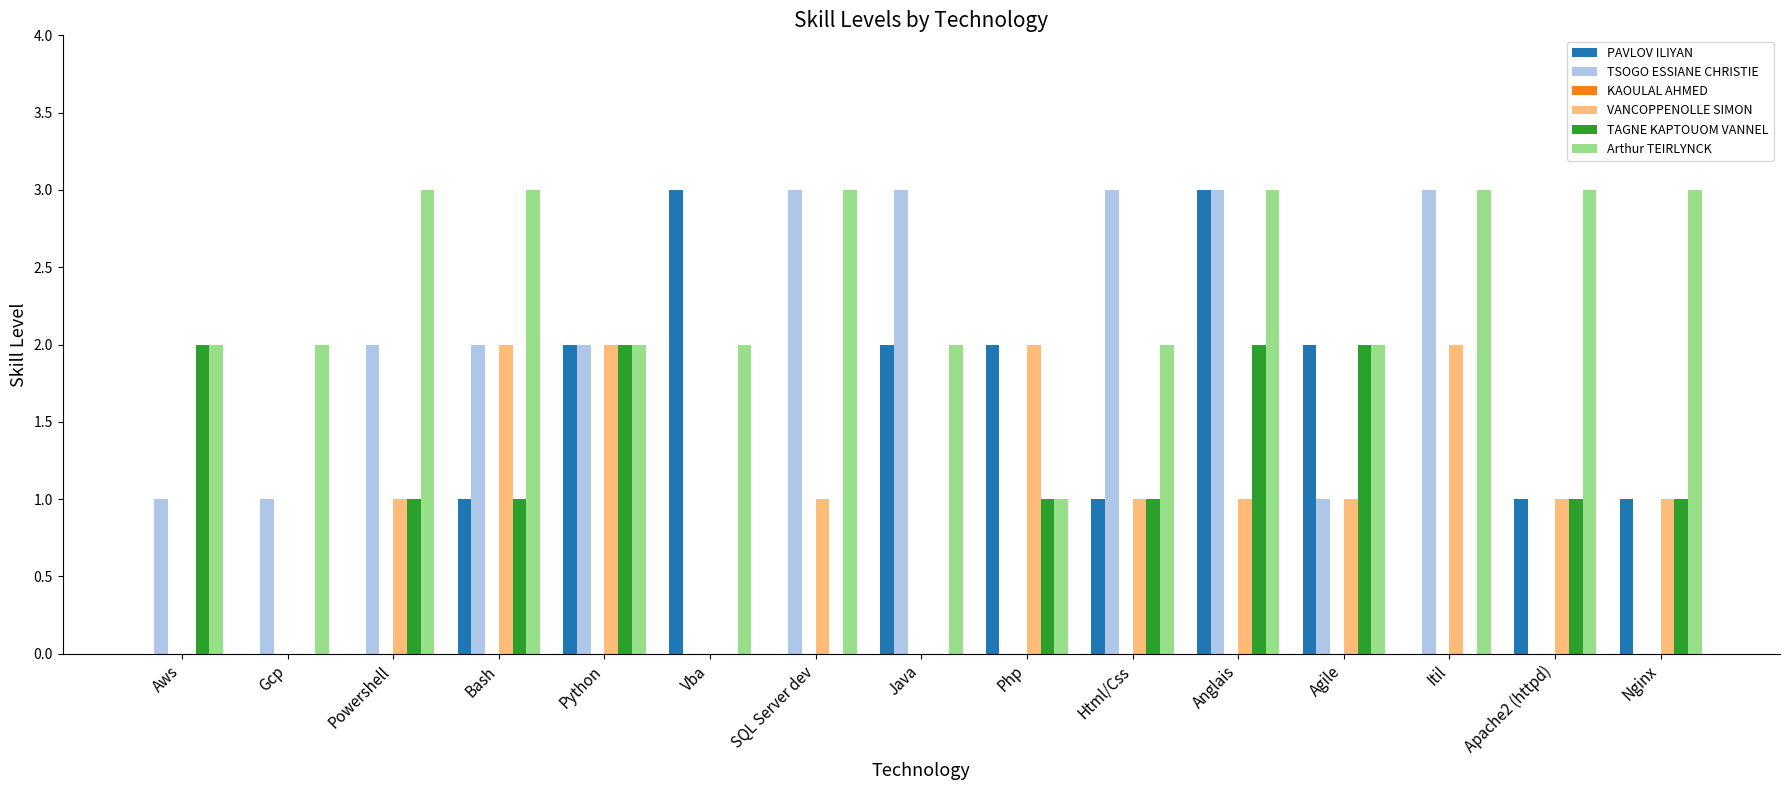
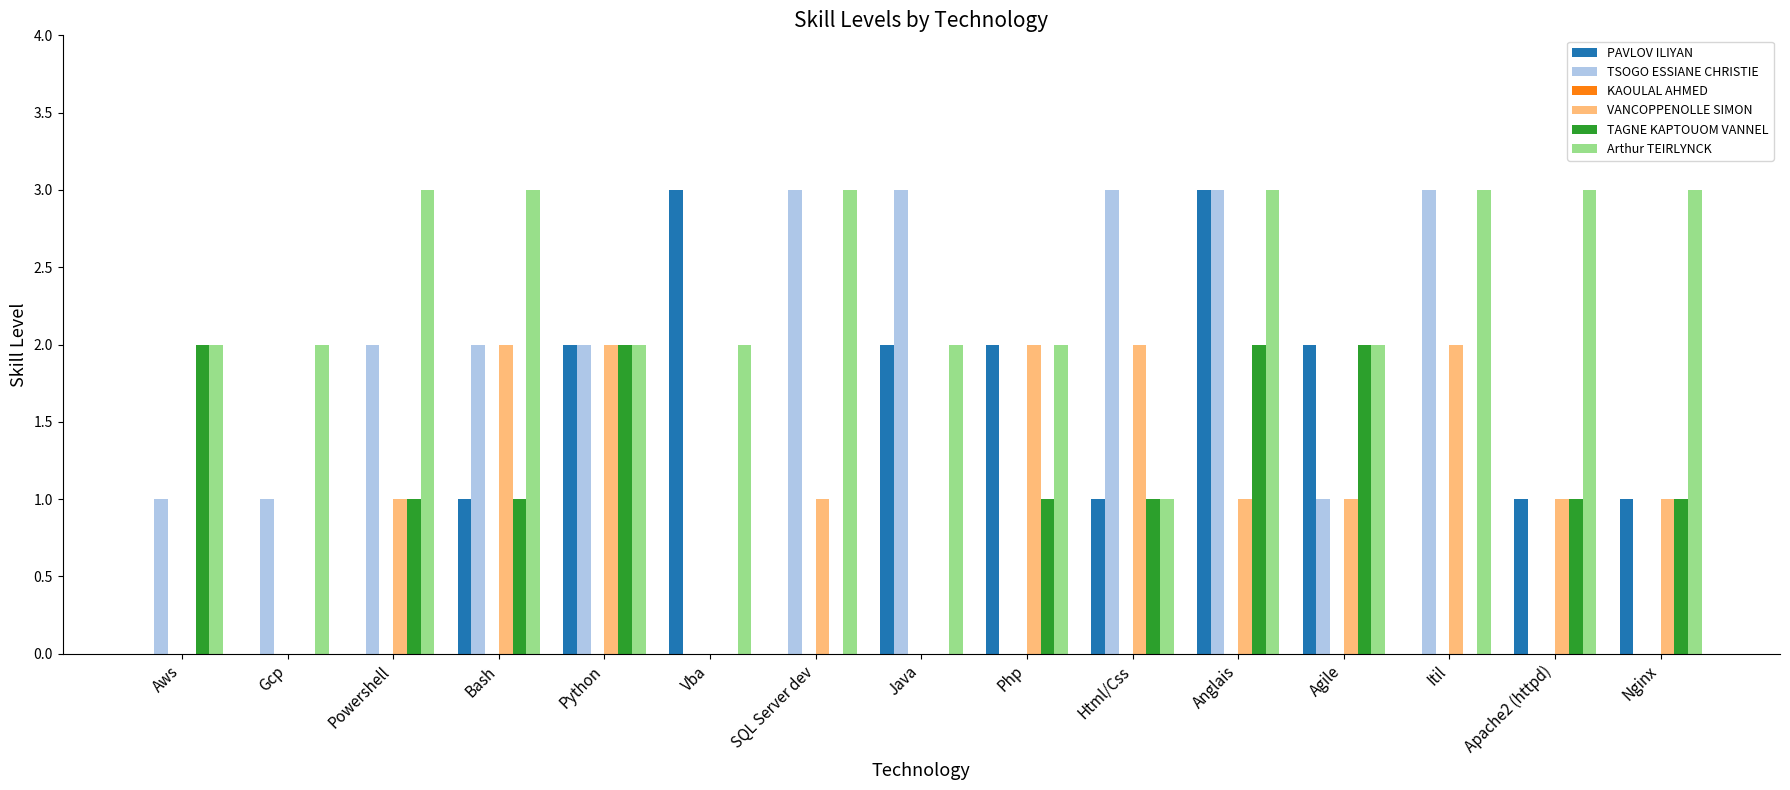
  {
    "PAVLOV ILIYAN": {
      "Aws": 0,
      "Gcp": 0,
      "Powershell": 0,
      "Bash": 1,
      "Python": 2,
      "Vba": 3,
      "SQL Server dev": 0,
      "Java": 2,
      "Php": 2,
      "Html/Css": 1,
      "Anglais": 3,
      "Agile": 2,
      "Itil": 0,
      "Apache2 (httpd)": 1,
      "Nginx": 1
    },
    "TSOGO ESSIANE CHRISTIE": {
      "Aws": 1,
      "Gcp": 1,
      "Powershell": 2,
      "Bash": 2,
      "Python": 2,
      "Vba": 0,
      "SQL Server dev": 3,
      "Java": 3,
      "Php": 0,
      "Html/Css": 3,
      "Anglais": 3,
      "Agile": 1,
      "Itil": 3,
      "Apache2 (httpd)": 0,
      "Nginx": 0
    },
    "KAOULAL AHMED": {
      "Aws": 0,
      "Gcp": 0,
      "Powershell": 0,
      "Bash": 0,
      "Python": 0,
      "Vba": 0,
      "SQL Server dev": 0,
      "Java": 0,
      "Php": 0,
      "Html/Css": 0,
      "Anglais": 0,
      "Agile": 0,
      "Itil": 0,
      "Apache2 (httpd)": 0,
      "Nginx": 0
    },
    "VANCOPPENOLLE SIMON": {
      "Aws": 0,
      "Gcp": 0,
      "Powershell": 1,
      "Bash": 2,
      "Python": 2,
      "Vba": 0,
      "SQL Server dev": 1,
      "Java": 0,
      "Php": 2,
-     "Html/Css": 1,
+     "Html/Css": 2,
      "Anglais": 1,
      "Agile": 1,
      "Itil": 2,
      "Apache2 (httpd)": 1,
      "Nginx": 1
    },
    "TAGNE KAPTOUOM VANNEL": {
      "Aws": 2,
      "Gcp": 0,
      "Powershell": 1,
      "Bash": 1,
      "Python": 2,
      "Vba": 0,
      "SQL Server dev": 0,
      "Java": 0,
      "Php": 1,
      "Html/Css": 1,
      "Anglais": 2,
      "Agile": 2,
      "Itil": 0,
      "Apache2 (httpd)": 1,
      "Nginx": 1
    },
    "Arthur TEIRLYNCK": {
      "Aws": 2,
      "Gcp": 2,
      "Powershell": 3,
      "Bash": 3,
      "Python": 2,
      "Vba": 2,
      "SQL Server dev": 3,
      "Java": 2,
-     "Php": 1,
-     "Html/Css": 2,
+     "Php": 2,
+     "Html/Css": 1,
      "Anglais": 3,
      "Agile": 2,
      "Itil": 3,
      "Apache2 (httpd)": 3,
      "Nginx": 3
    }
  }
